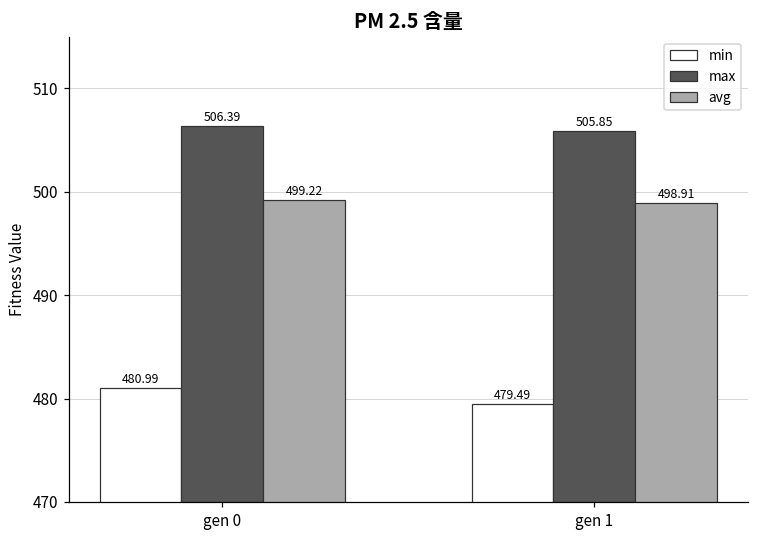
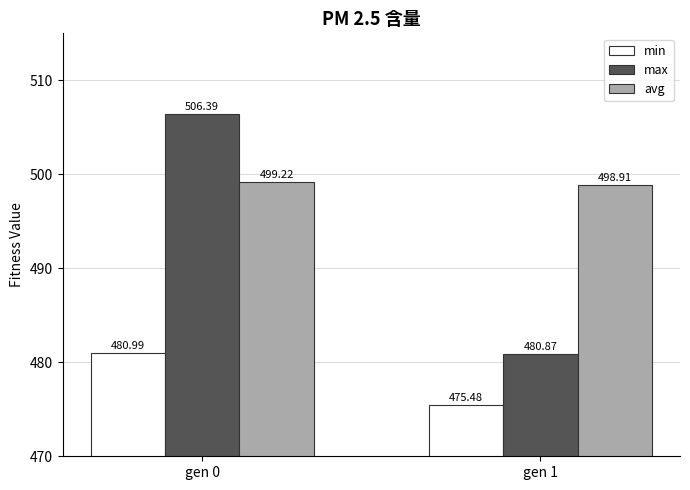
  {
    "min": {
      "gen 0": 480.99,
-     "gen 1": 479.49
+     "gen 1": 475.48
    },
    "max": {
      "gen 0": 506.39,
-     "gen 1": 505.85
+     "gen 1": 480.87
    },
    "avg": {
      "gen 0": 499.22,
      "gen 1": 498.91
    }
  }
